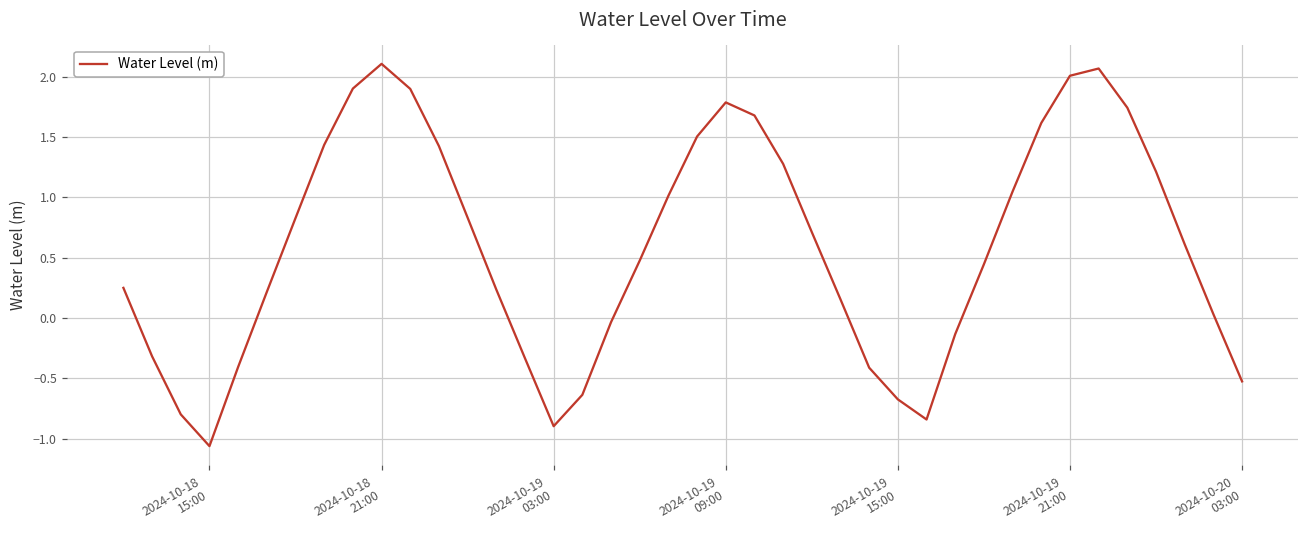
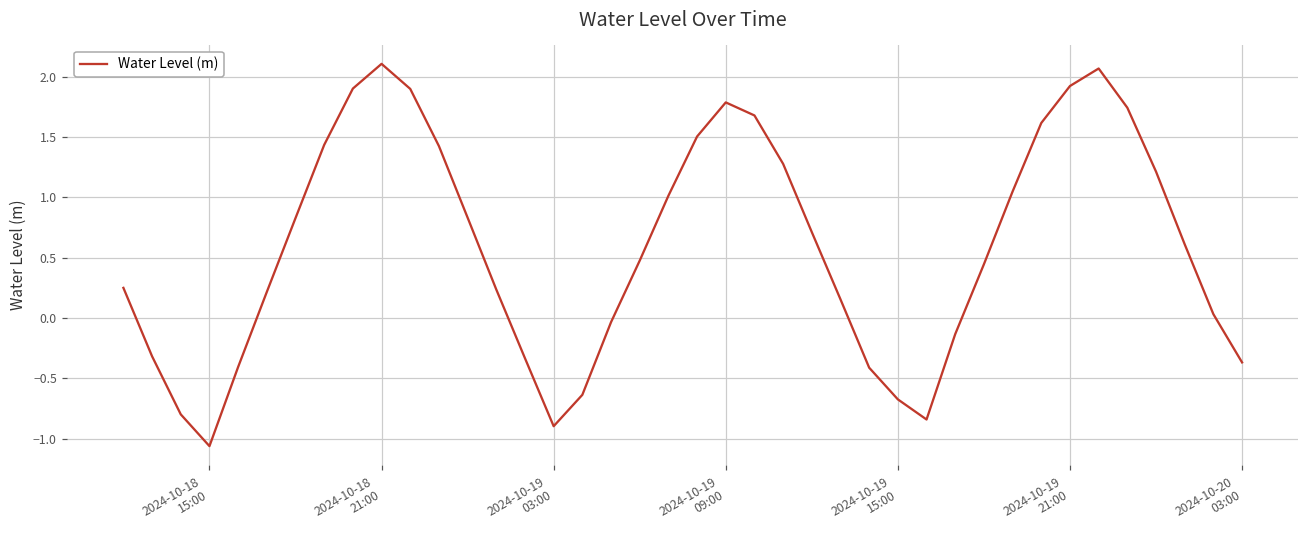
  {
    "2024-10-18 15:00": -1.06,
    "2024-10-18 21:00": 2.11,
    "2024-10-19 03:00": -0.90,
    "2024-10-19 09:00": 1.79,
    "2024-10-19 15:00": -0.67,
-   "2024-10-19 21:00": 2.01,
-   "2024-10-20 03:00": -0.53
+   "2024-10-19 21:00": 1.92,
+   "2024-10-20 03:00": -0.37
  }
